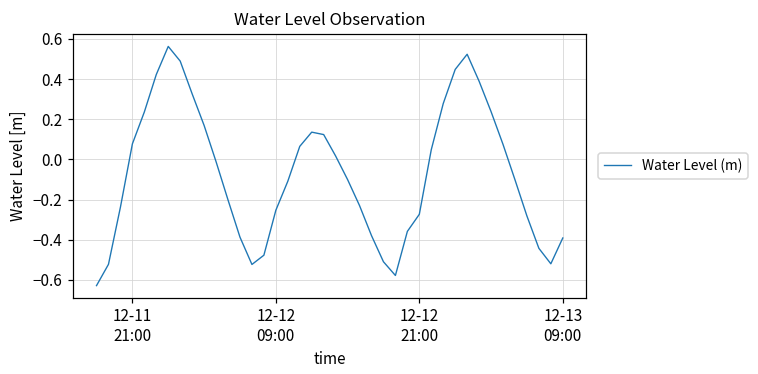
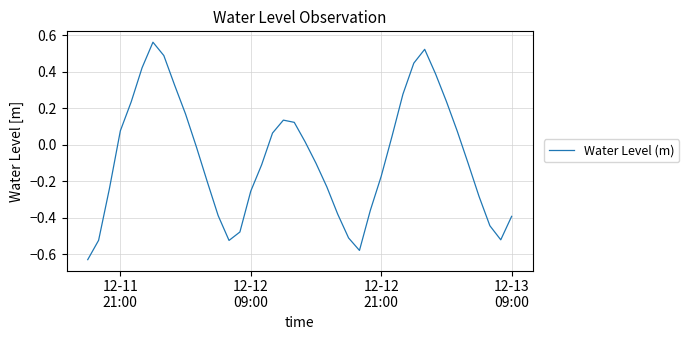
  {
    "12-11 21:00": 0.08,
    "12-12 09:00": -0.25,
-   "12-12 21:00": -0.27,
+   "12-12 21:00": -0.17,
    "12-13 09:00": -0.39
  }
